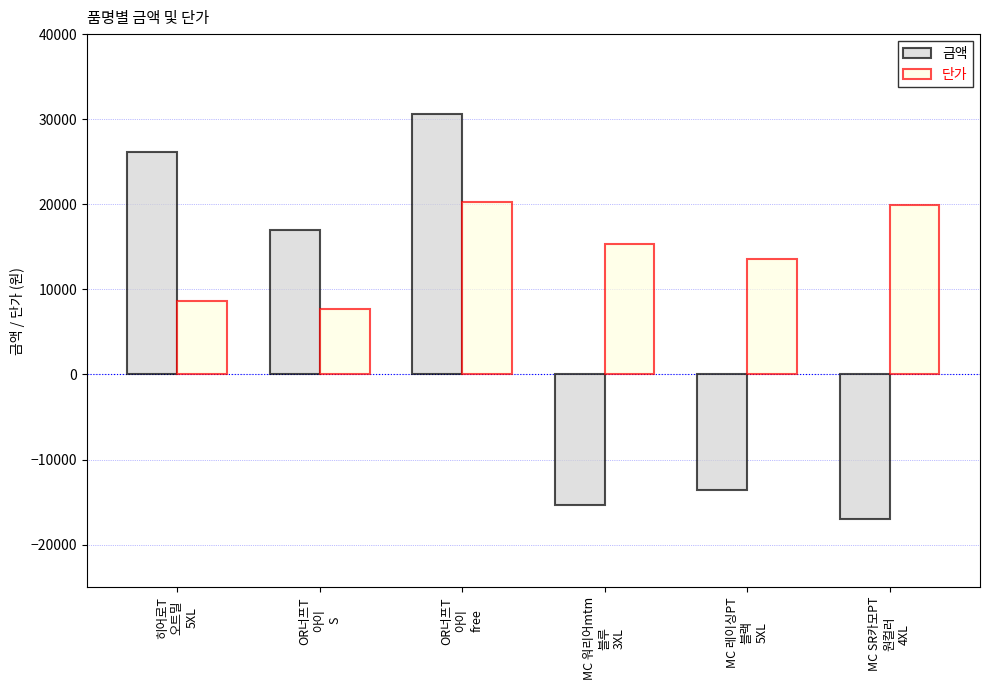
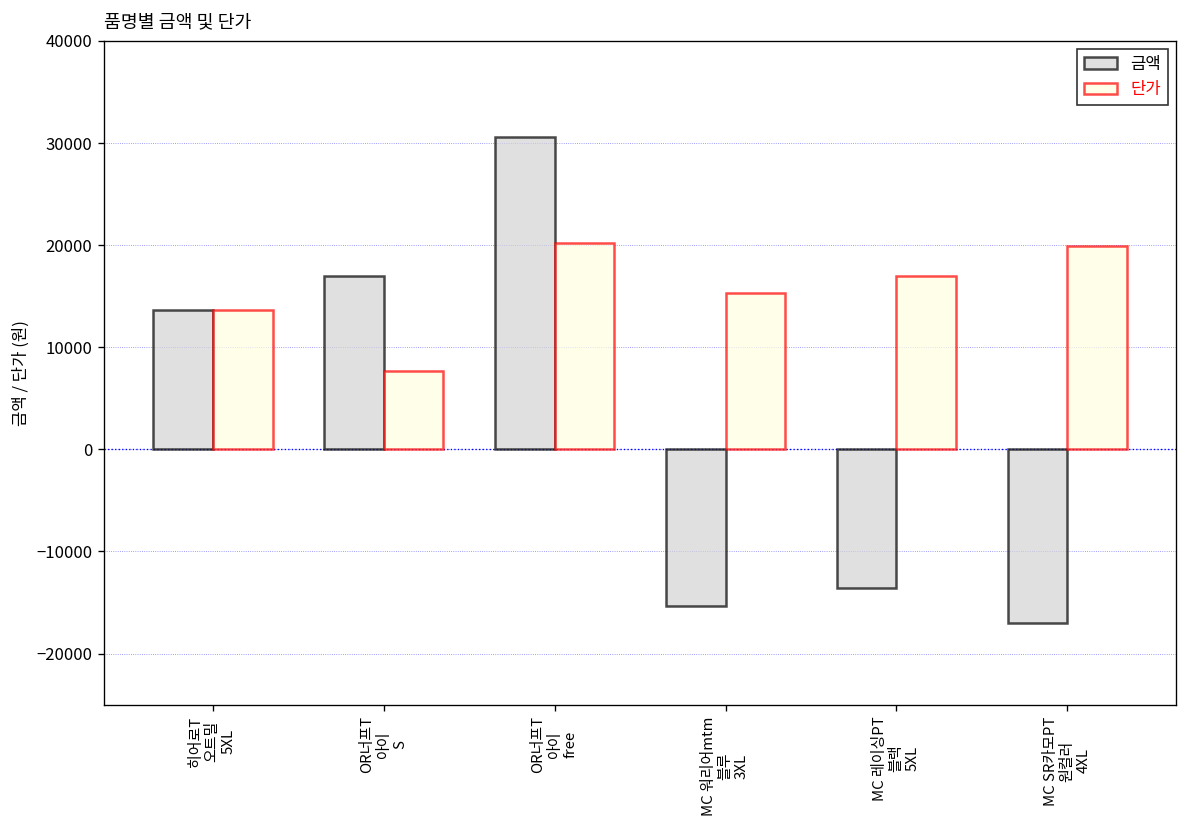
  {
    "금액": {
-     "히어로T 오트밀 5XL": 26000,
+     "히어로T 오트밀 5XL": 14000,
      "OR너프T 아이 S": 17000,
      "OR너프T 아이 free": 31000,
      "MC 워리어mtm 블루 3XL": -15000,
      "MC 레이싱PT 블랙 5XL": -14000,
      "MC SR카모PT 원컬러 4XL": -17000
    },
    "단가": {
-     "히어로T 오트밀 5XL": 9000,
+     "히어로T 오트밀 5XL": 14000,
      "OR너프T 아이 S": 8000,
      "OR너프T 아이 free": 20000,
      "MC 워리어mtm 블루 3XL": 15000,
-     "MC 레이싱PT 블랙 5XL": 14000,
+     "MC 레이싱PT 블랙 5XL": 17000,
      "MC SR카모PT 원컬러 4XL": 20000
    }
  }
